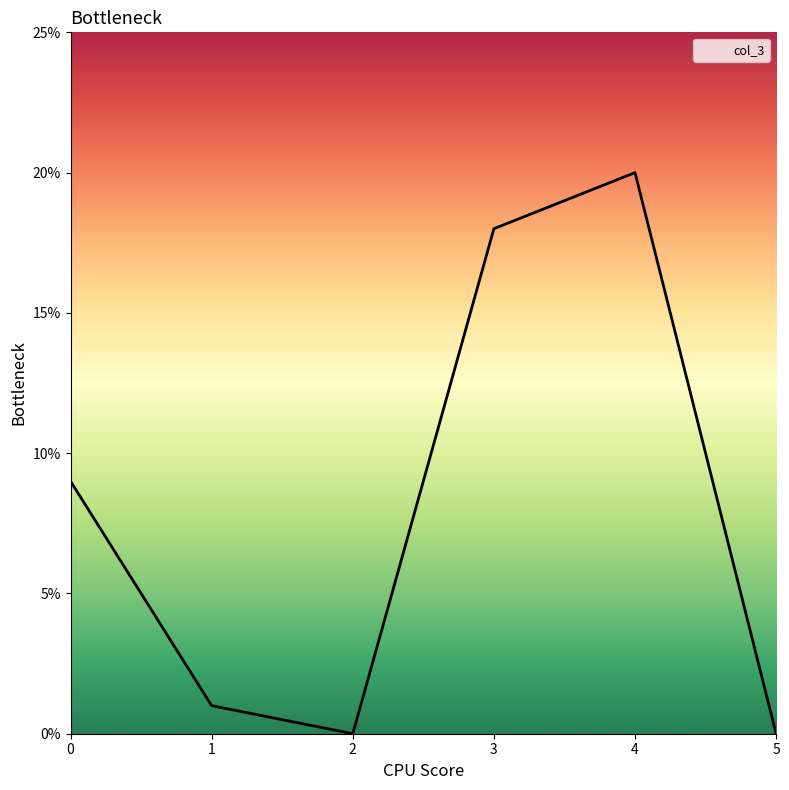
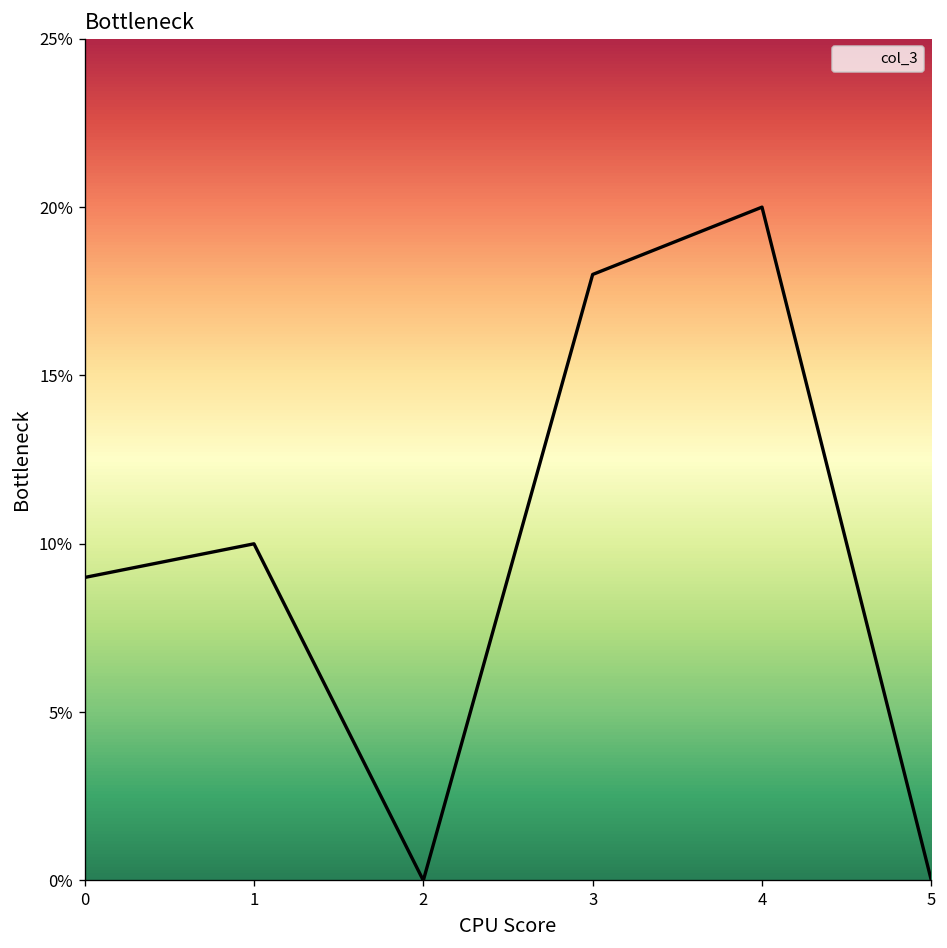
  {
    "0": "9%",
-   "1": "1%",
+   "1": "10%",
    "2": "0%",
    "3": "18%",
    "4": "20%",
    "5": "0%"
  }
